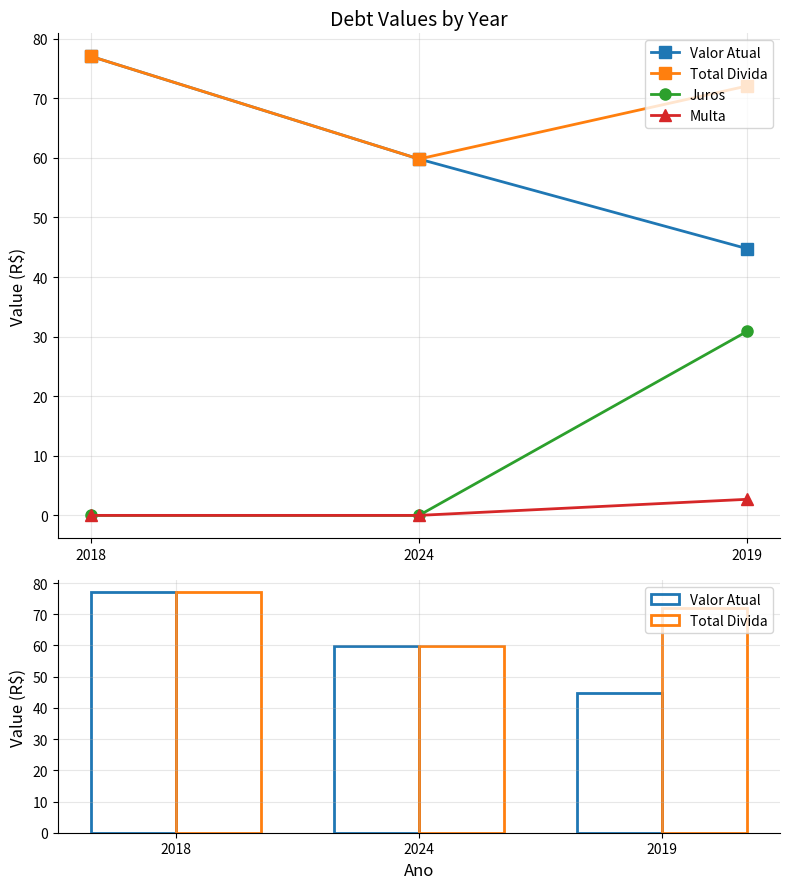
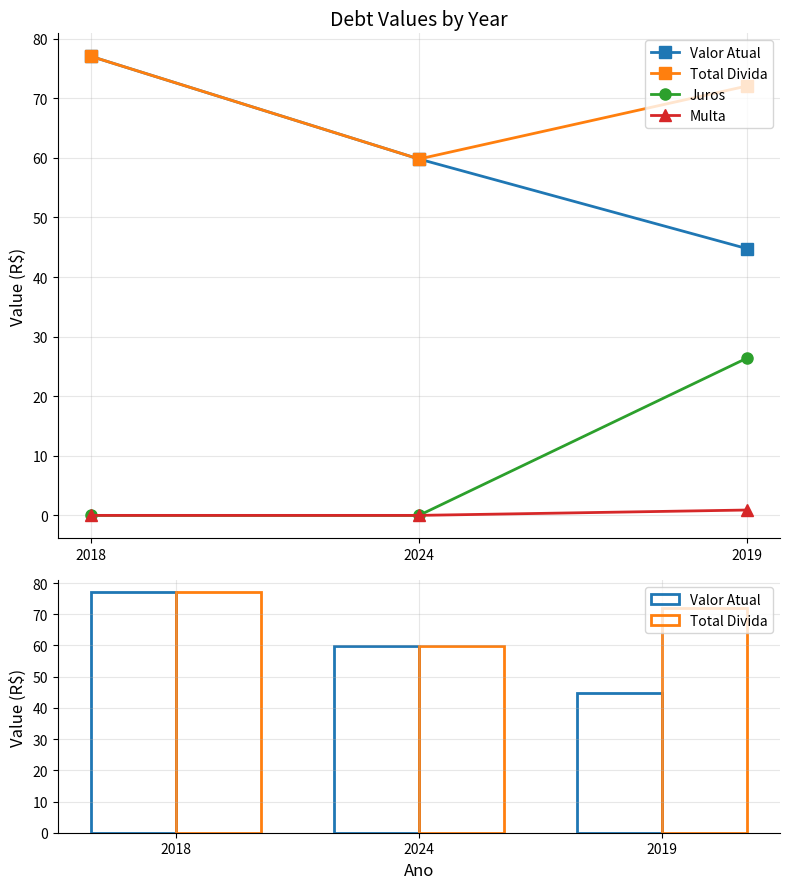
  {
    "Debt Values by Year": {
      "Juros": {
-       "2019": 31
+       "2019": 26
      },
      "Multa": {
-       "2019": 3
+       "2019": 1
      }
    }
  }
